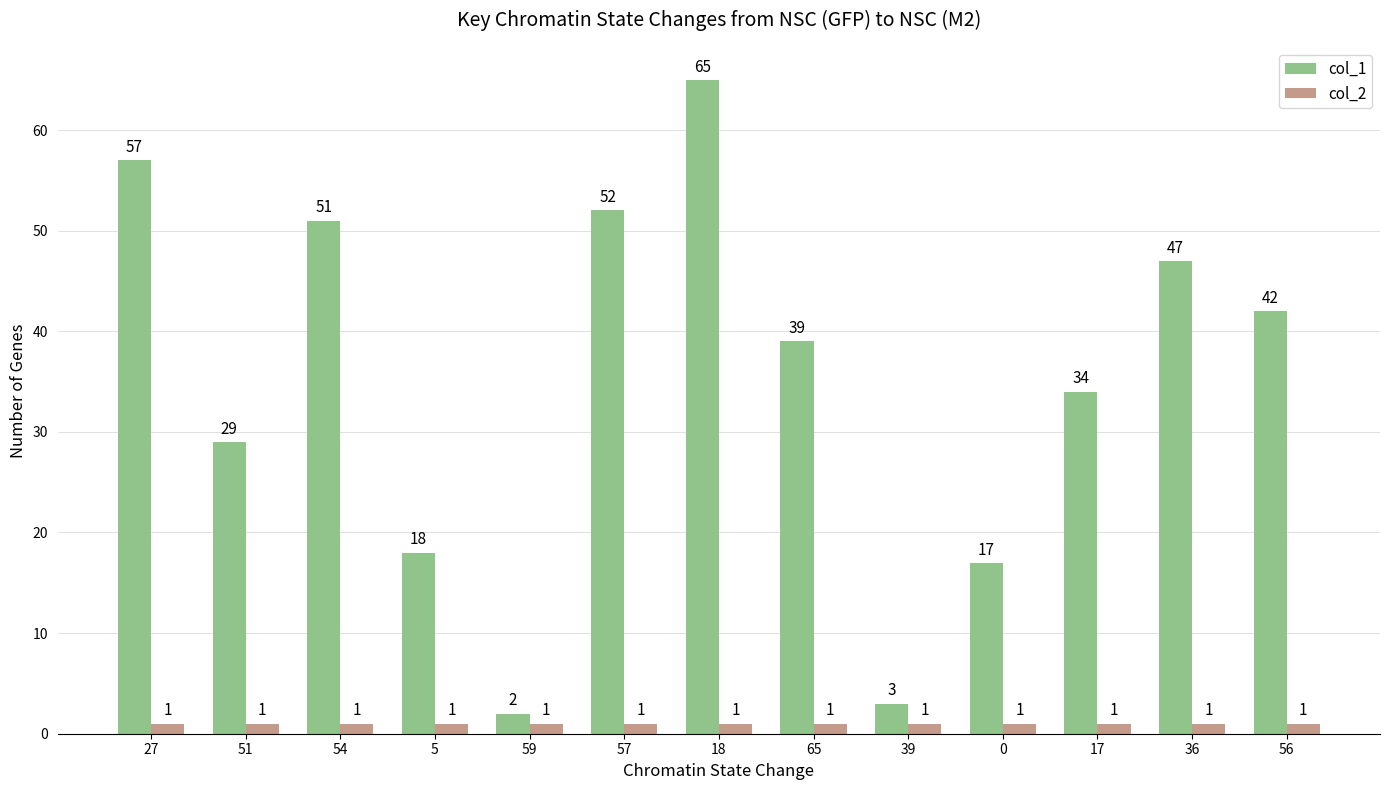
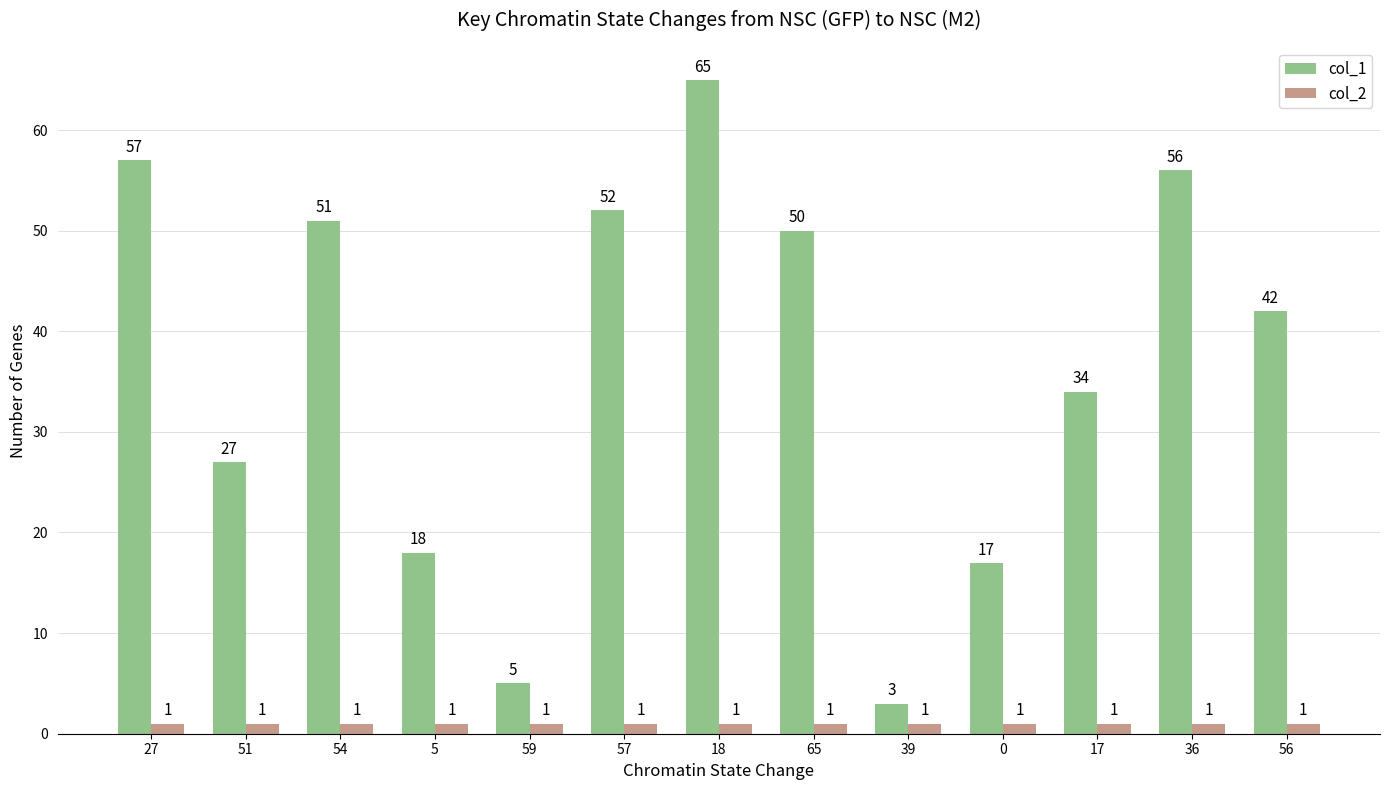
  {
    "col_1": {
      "27": 57,
-     "51": 29,
+     "51": 27,
      "54": 51,
      "5": 18,
-     "59": 2,
+     "59": 5,
      "57": 52,
      "18": 65,
-     "65": 39,
+     "65": 50,
      "39": 3,
      "0": 17,
      "17": 34,
-     "36": 47,
+     "36": 56,
      "56": 42
    },
    "col_2": {
      "27": 1,
      "51": 1,
      "54": 1,
      "5": 1,
      "59": 1,
      "57": 1,
      "18": 1,
      "65": 1,
      "39": 1,
      "0": 1,
      "17": 1,
      "36": 1,
      "56": 1
    }
  }
